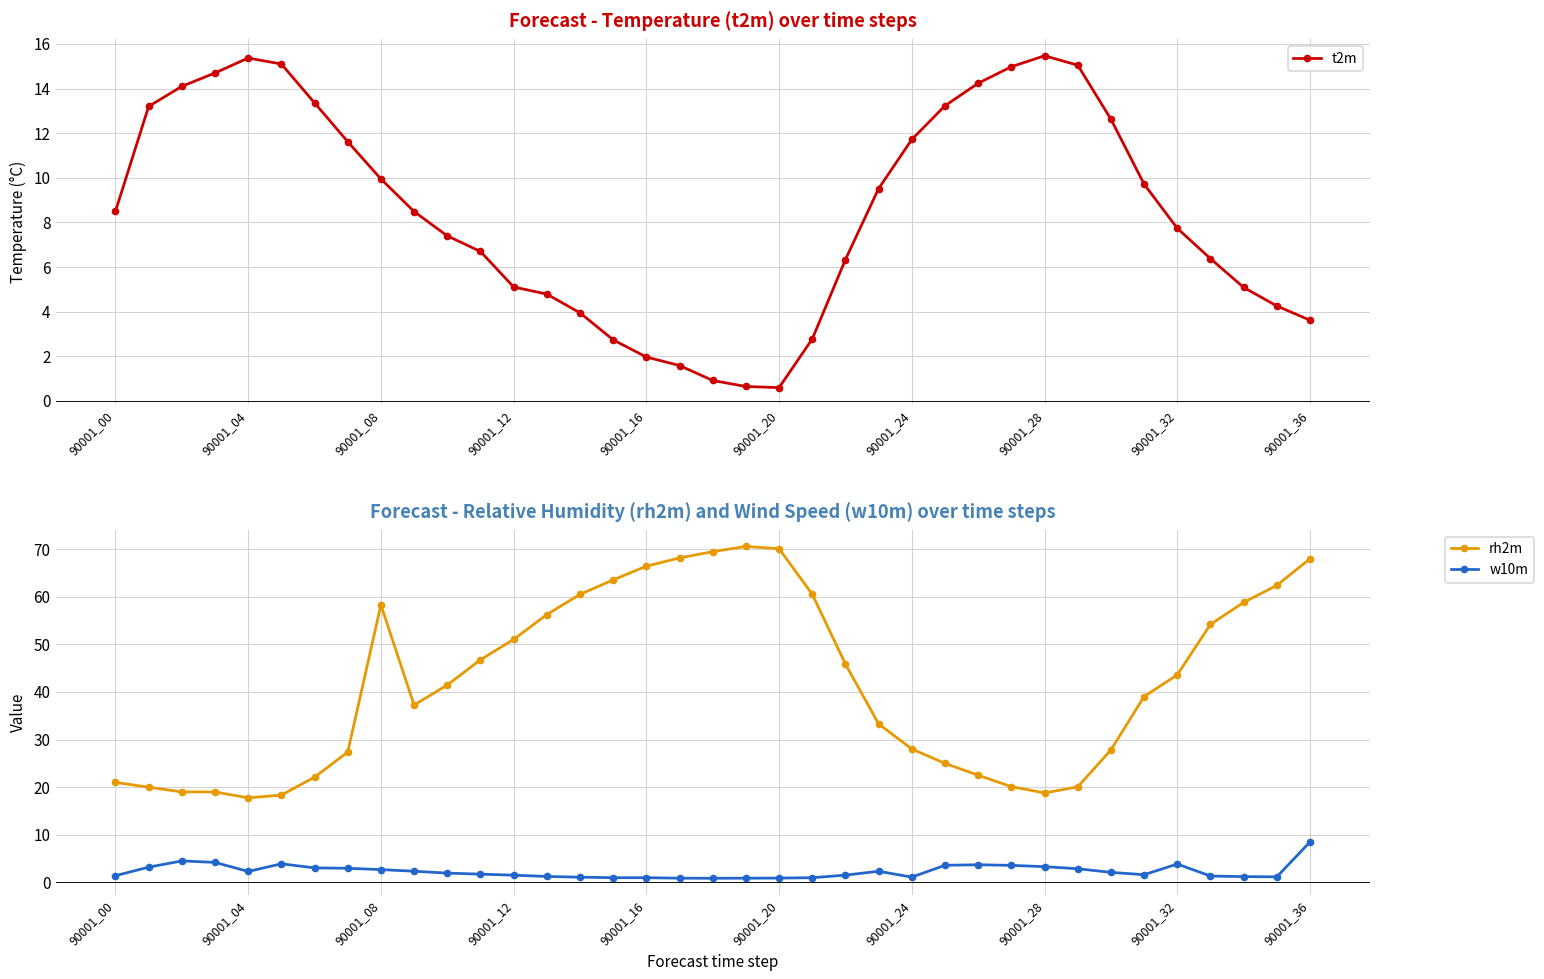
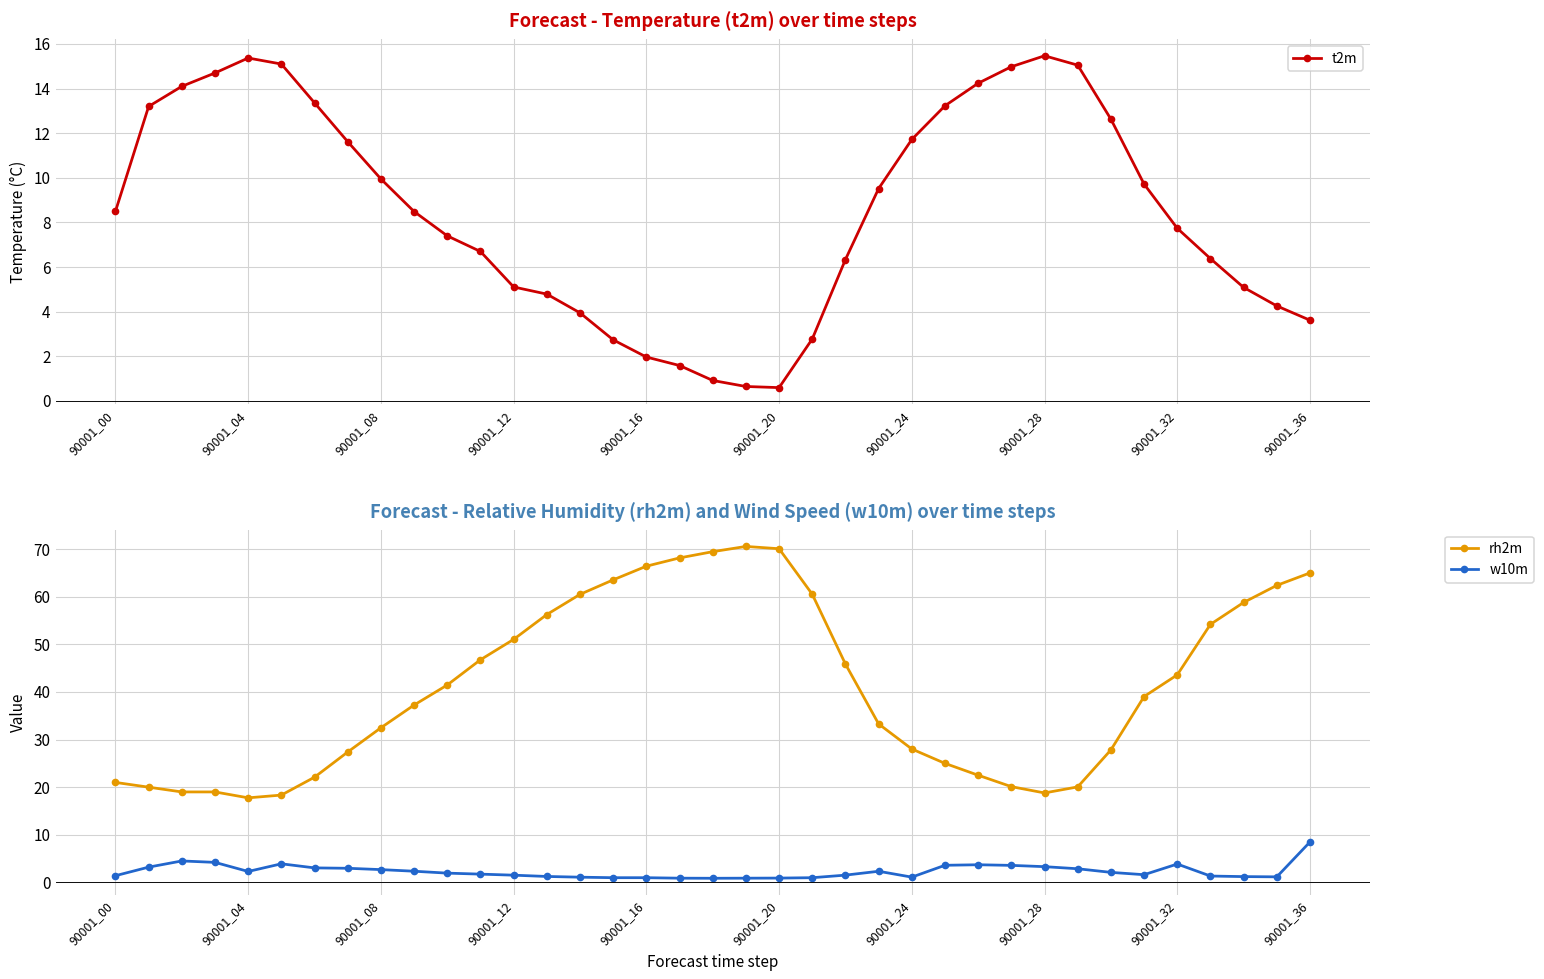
  {
    "Forecast - Temperature (t2m) over time steps": {
      "90001_00": 8.5,
      "90001_04": 15.4,
      "90001_08": 10.0,
      "90001_12": 5.1,
      "90001_16": 2.0,
      "90001_20": 0.6,
      "90001_24": 11.7,
      "90001_28": 15.5,
      "90001_32": 7.7,
      "90001_36": 3.6
    },
    "Forecast - Relative Humidity (rh2m) and Wind Speed (w10m) over time steps": {
      "rh2m": {
        "90001_00": 21,
        "90001_04": 18,
-       "90001_08": 58,
+       "90001_08": 32,
        "90001_12": 51,
        "90001_16": 66,
        "90001_20": 70,
        "90001_24": 28,
        "90001_28": 19,
        "90001_32": 44,
-       "90001_36": 68
+       "90001_36": 65
      },
      "w10m": {
        "90001_00": 1,
        "90001_04": 2,
        "90001_08": 3,
        "90001_12": 2,
        "90001_16": 1,
        "90001_20": 1,
        "90001_24": 1,
        "90001_28": 3,
        "90001_32": 4,
        "90001_36": 8
      }
    }
  }
